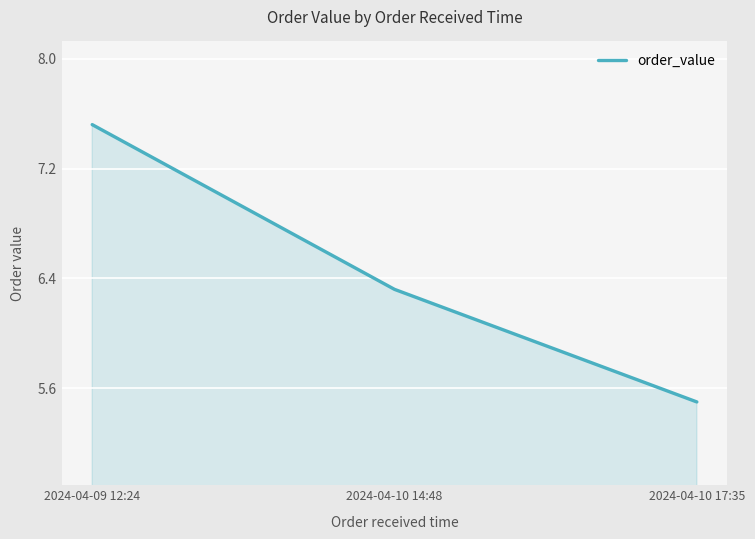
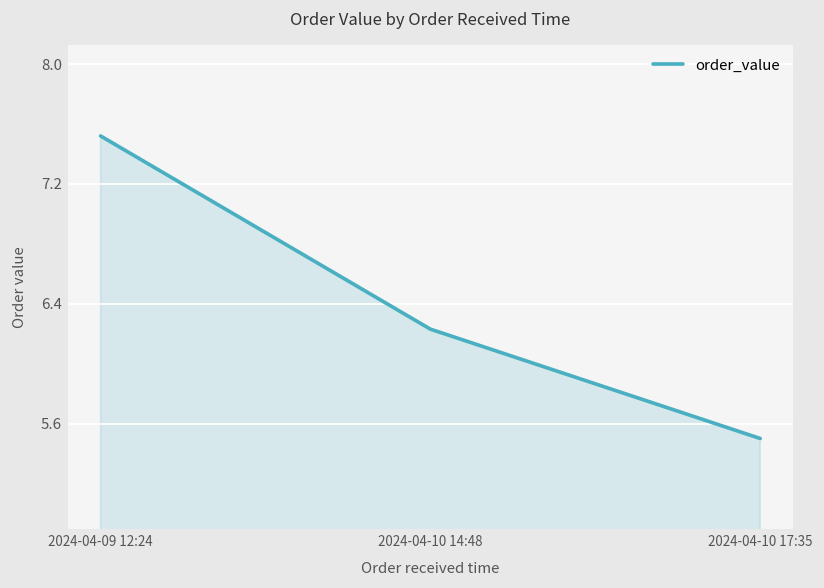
  {
    "2024-04-09 12:24": 7.52,
-   "2024-04-10 14:48": 6.32,
+   "2024-04-10 14:48": 6.23,
    "2024-04-10 17:35": 5.50
  }
